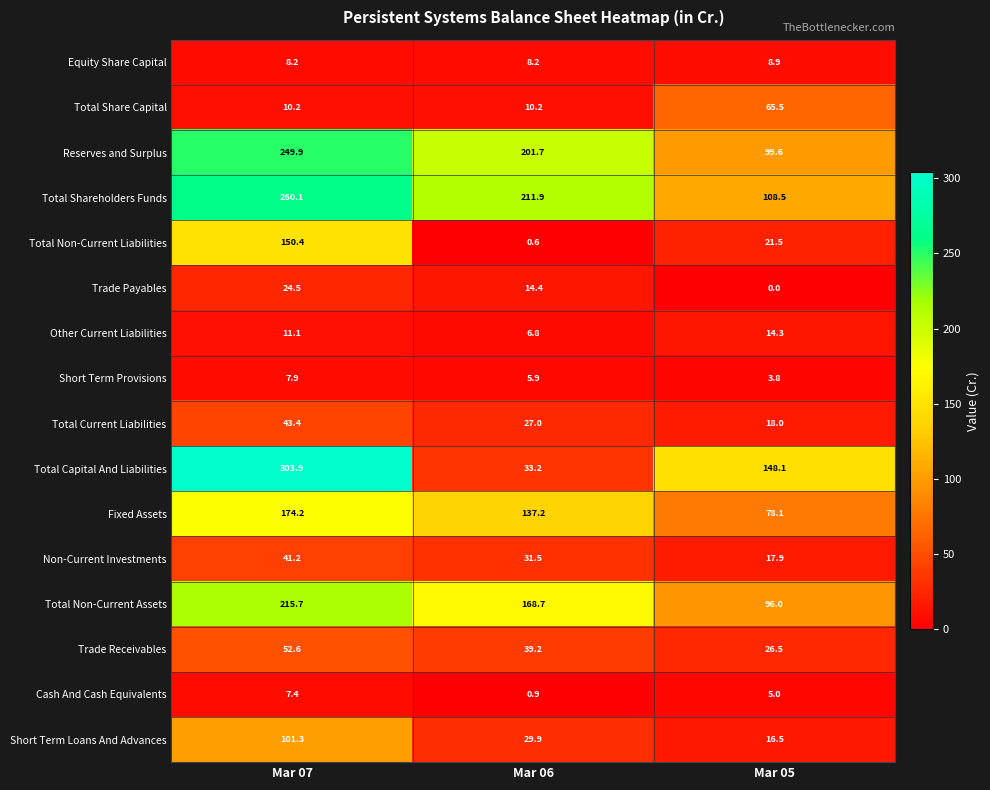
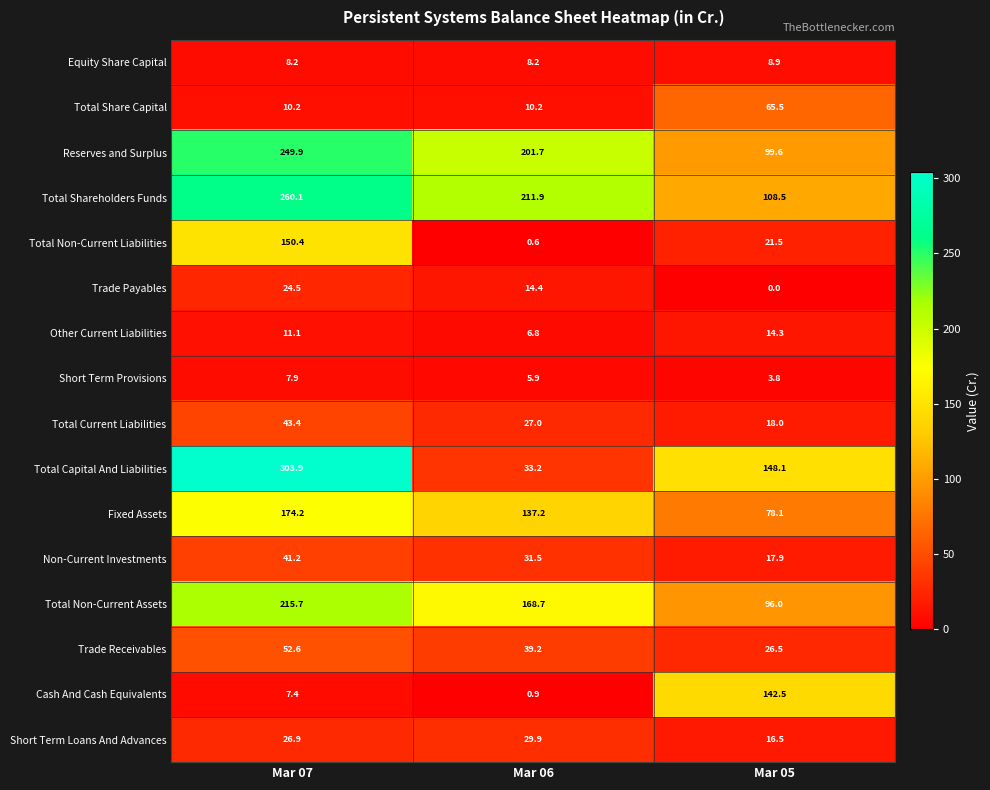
  {
    "Equity Share Capital": {
      "Mar 07": 8.2,
      "Mar 06": 8.2,
      "Mar 05": 8.9
    },
    "Total Share Capital": {
      "Mar 07": 10.2,
      "Mar 06": 10.2,
      "Mar 05": 65.5
    },
    "Reserves and Surplus": {
      "Mar 07": 249.9,
      "Mar 06": 201.7,
      "Mar 05": 99.6
    },
    "Total Shareholders Funds": {
      "Mar 07": 260.1,
      "Mar 06": 211.9,
      "Mar 05": 108.5
    },
    "Total Non-Current Liabilities": {
      "Mar 07": 150.4,
      "Mar 06": 0.6,
      "Mar 05": 21.5
    },
    "Trade Payables": {
      "Mar 07": 24.5,
      "Mar 06": 14.4,
      "Mar 05": 0.0
    },
    "Other Current Liabilities": {
      "Mar 07": 11.1,
      "Mar 06": 6.8,
      "Mar 05": 14.3
    },
    "Short Term Provisions": {
      "Mar 07": 7.9,
      "Mar 06": 5.9,
      "Mar 05": 3.8
    },
    "Total Current Liabilities": {
      "Mar 07": 43.4,
      "Mar 06": 27.0,
      "Mar 05": 18.0
    },
    "Total Capital And Liabilities": {
      "Mar 07": 303.9,
      "Mar 06": 33.2,
      "Mar 05": 148.1
    },
    "Fixed Assets": {
      "Mar 07": 174.2,
      "Mar 06": 137.2,
      "Mar 05": 78.1
    },
    "Non-Current Investments": {
      "Mar 07": 41.2,
      "Mar 06": 31.5,
      "Mar 05": 17.9
    },
    "Total Non-Current Assets": {
      "Mar 07": 215.7,
      "Mar 06": 168.7,
      "Mar 05": 96.0
    },
    "Trade Receivables": {
      "Mar 07": 52.6,
      "Mar 06": 39.2,
      "Mar 05": 26.5
    },
    "Cash And Cash Equivalents": {
      "Mar 07": 7.4,
      "Mar 06": 0.9,
-     "Mar 05": 5.0
+     "Mar 05": 142.5
    },
    "Short Term Loans And Advances": {
-     "Mar 07": 101.3,
+     "Mar 07": 26.9,
      "Mar 06": 29.9,
      "Mar 05": 16.5
    }
  }
